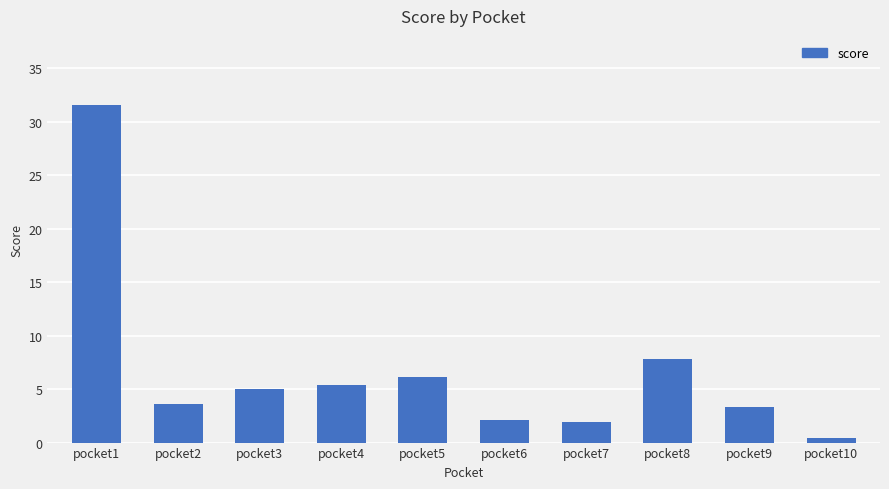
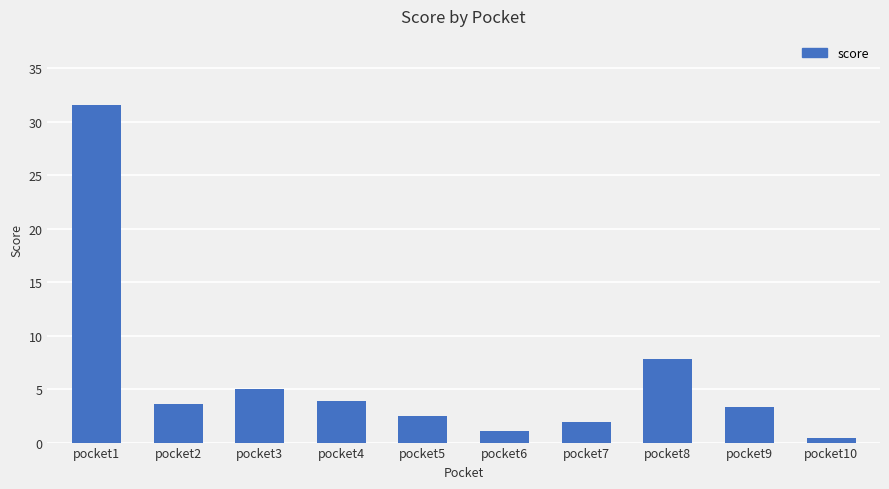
  {
    "pocket1": 31.5,
    "pocket2": 3.6,
    "pocket3": 5.0,
-   "pocket4": 5.4,
-   "pocket5": 6.2,
-   "pocket6": 2.1,
+   "pocket4": 3.9,
+   "pocket5": 2.5,
+   "pocket6": 1.1,
    "pocket7": 1.9,
    "pocket8": 7.8,
    "pocket9": 3.3,
    "pocket10": 0.5
  }
